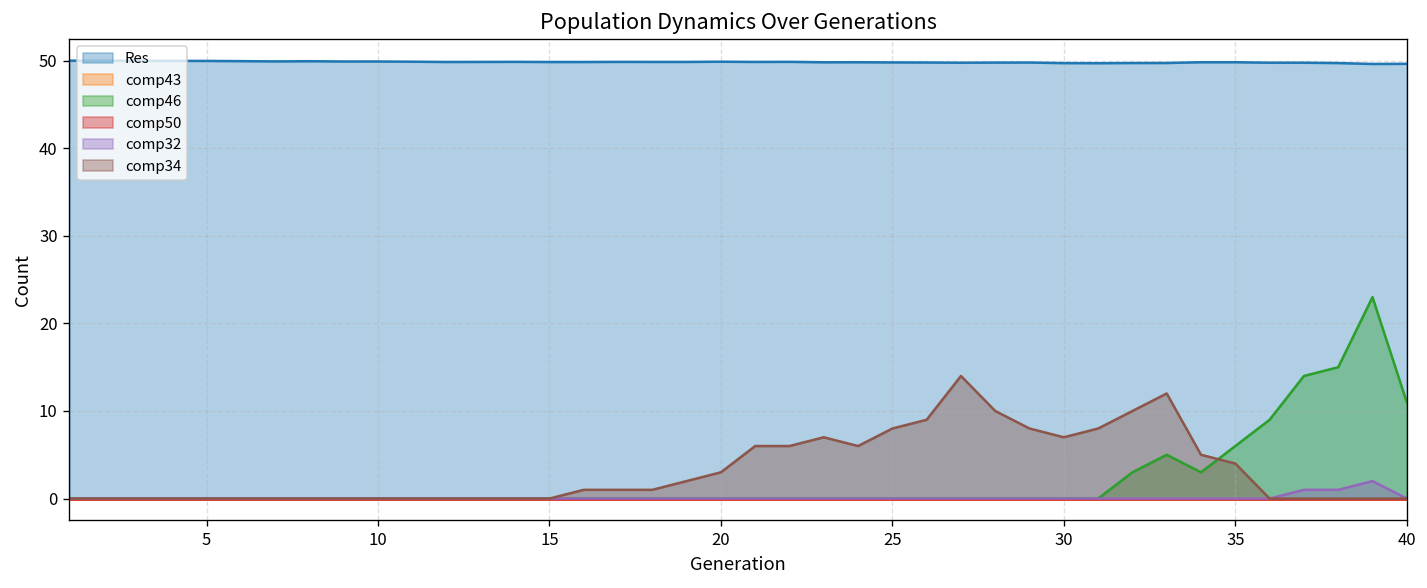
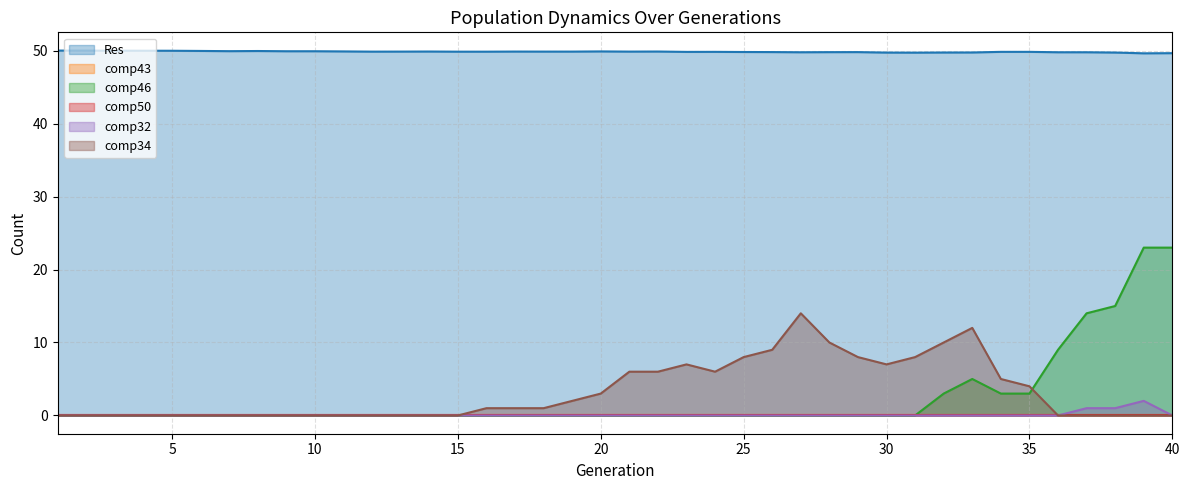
  {
    "comp46": {
-     "35": 6,
-     "40": 11
+     "35": 3,
+     "40": 23
    }
  }
